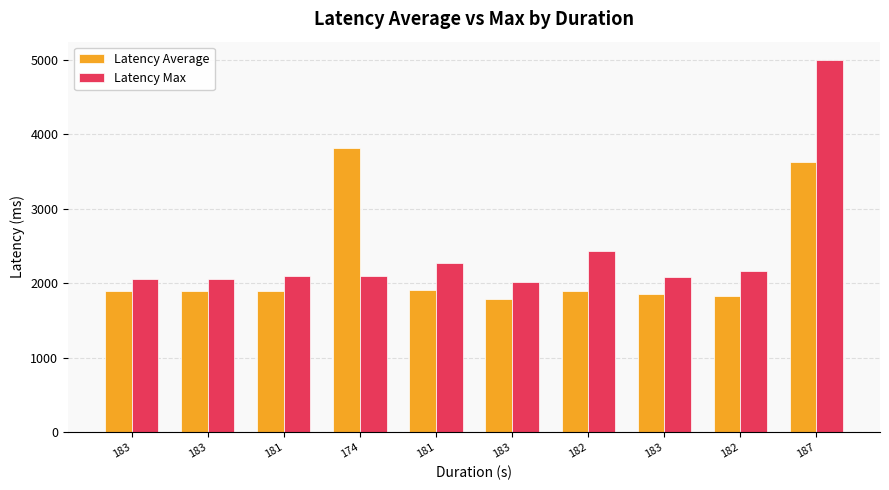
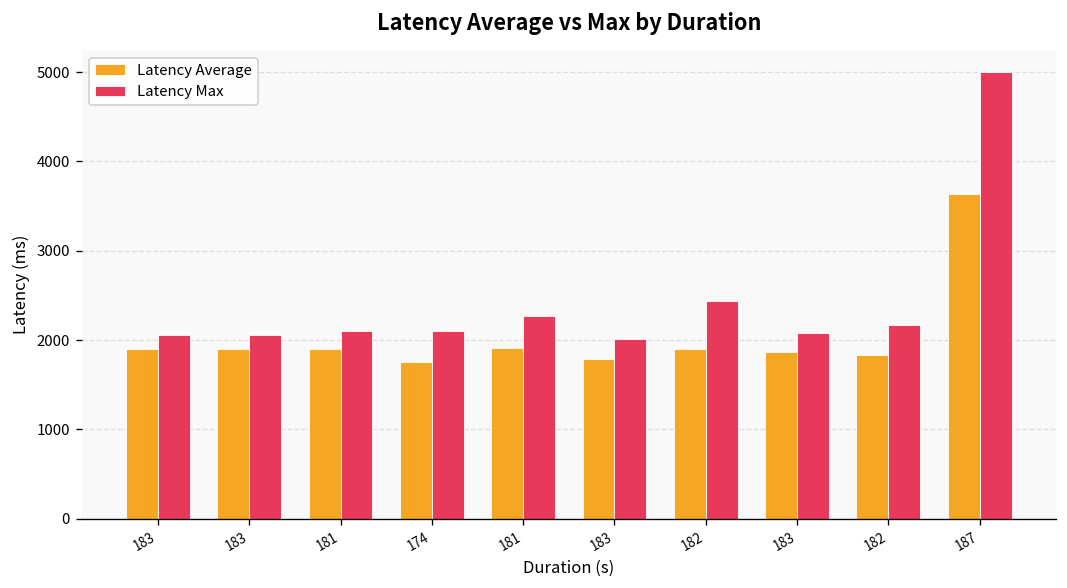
  {
    "Latency Average": {
-     "174": 3800,
+     "174": 1800,
      "187": 3600
    },
    "Latency Max": {
      "174": 2100,
      "187": 5000
    }
  }
